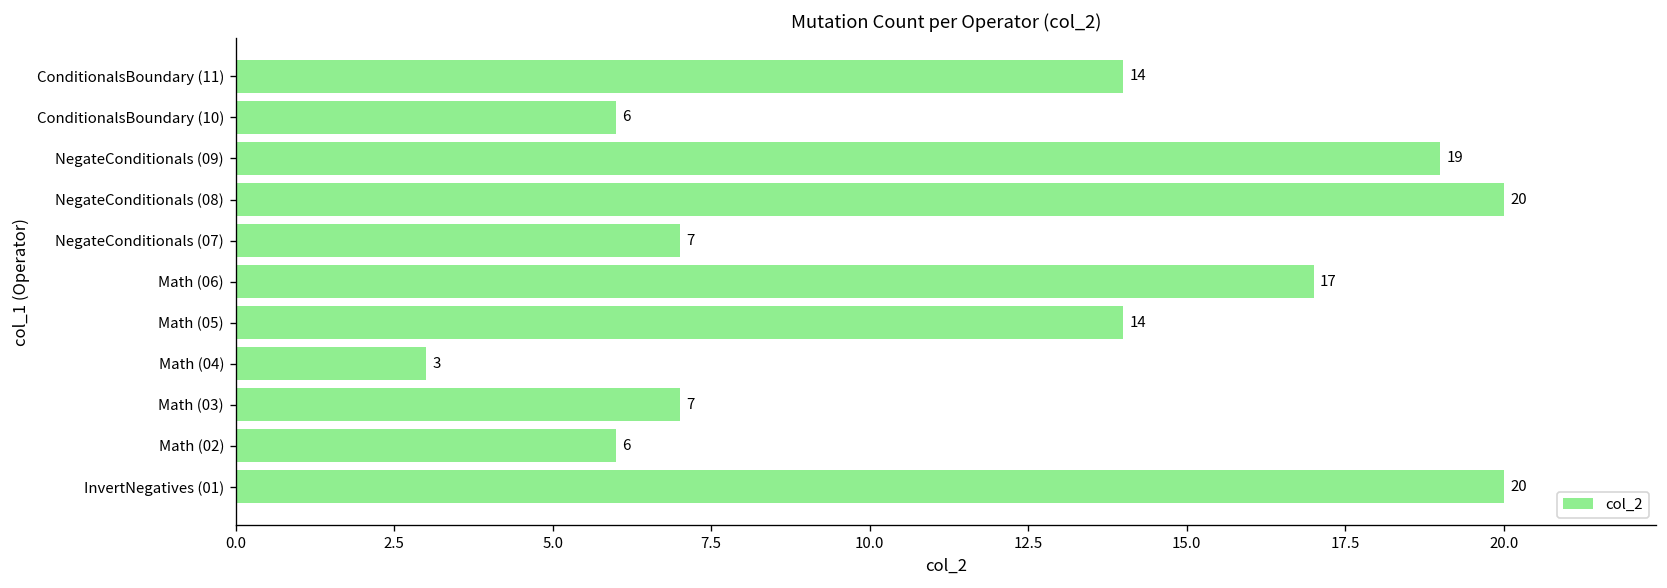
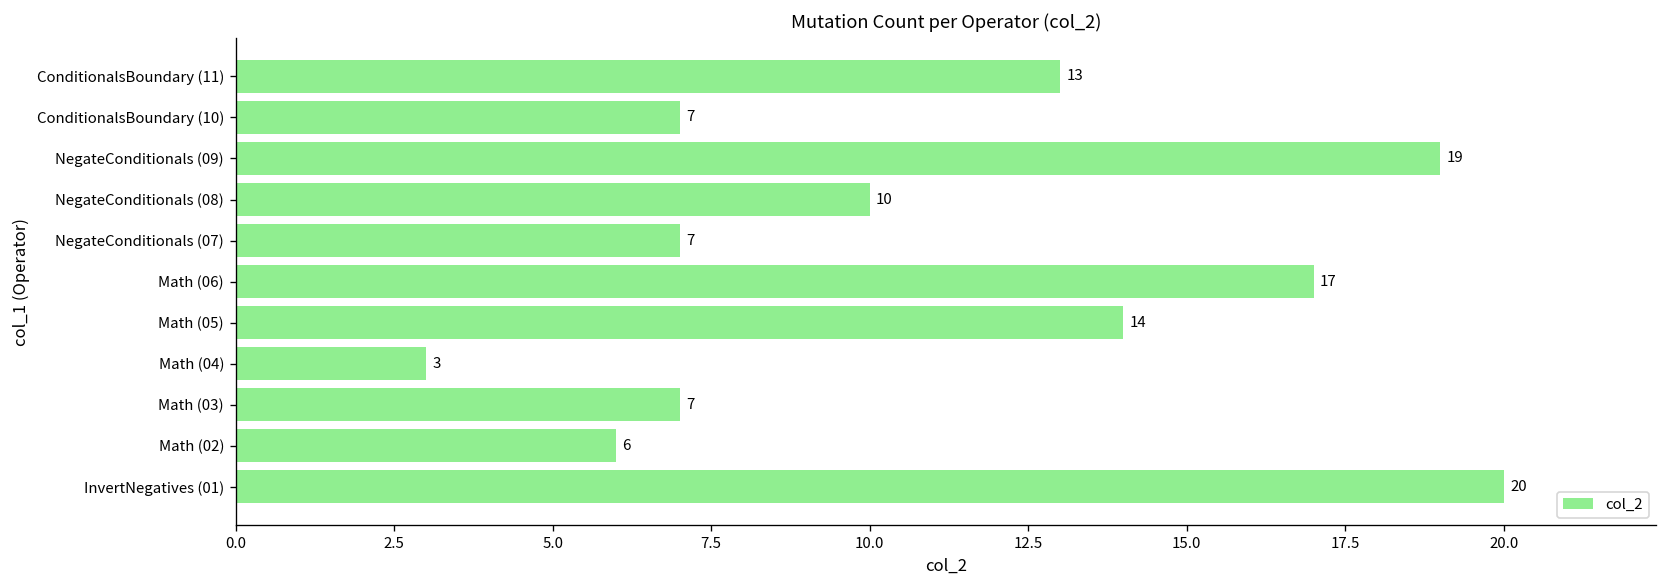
  {
-   "ConditionalsBoundary (11)": 14,
-   "ConditionalsBoundary (10)": 6,
+   "ConditionalsBoundary (11)": 13,
+   "ConditionalsBoundary (10)": 7,
    "NegateConditionals (09)": 19,
-   "NegateConditionals (08)": 20,
+   "NegateConditionals (08)": 10,
    "NegateConditionals (07)": 7,
    "Math (06)": 17,
    "Math (05)": 14,
    "Math (04)": 3,
    "Math (03)": 7,
    "Math (02)": 6,
    "InvertNegatives (01)": 20
  }
